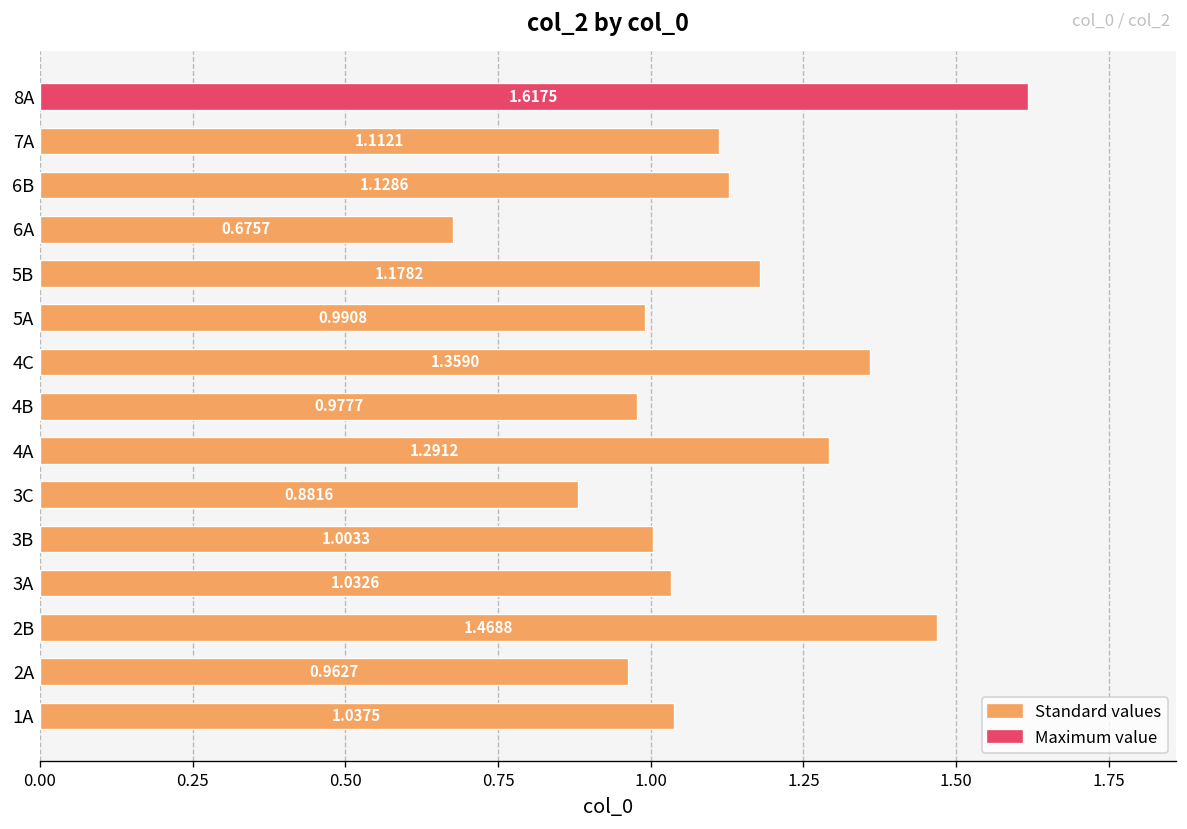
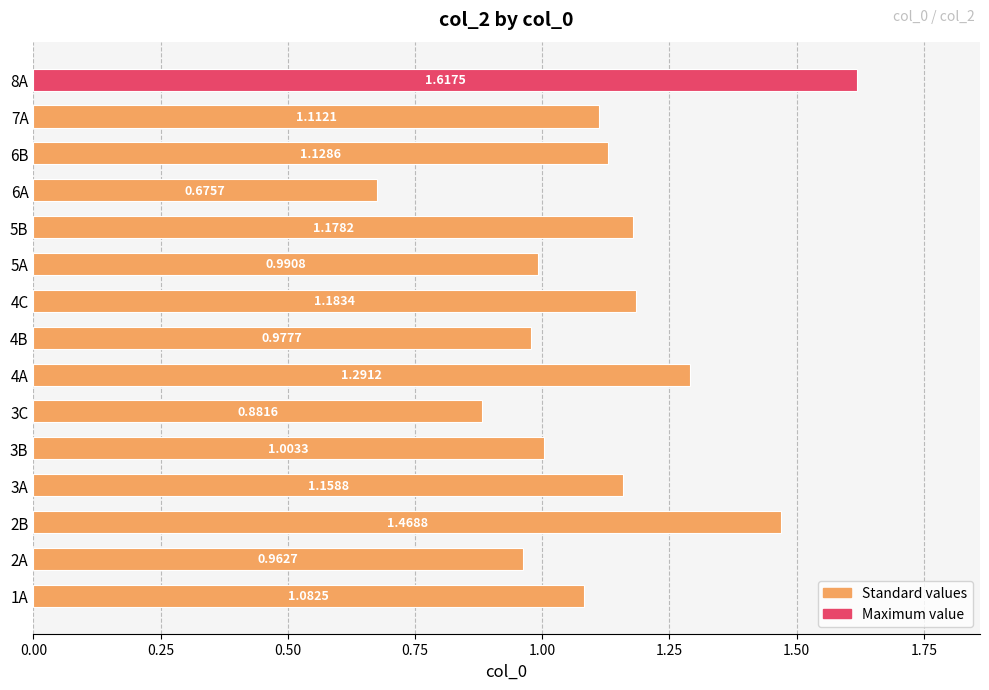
  {
    "8A": 1.6175,
    "7A": 1.1121,
    "6B": 1.1286,
    "6A": 0.6757,
    "5B": 1.1782,
    "5A": 0.9908,
-   "4C": 1.3590,
+   "4C": 1.1834,
    "4B": 0.9777,
    "4A": 1.2912,
    "3C": 0.8816,
    "3B": 1.0033,
-   "3A": 1.0326,
+   "3A": 1.1588,
    "2B": 1.4688,
    "2A": 0.9627,
-   "1A": 1.0375
+   "1A": 1.0825
  }
